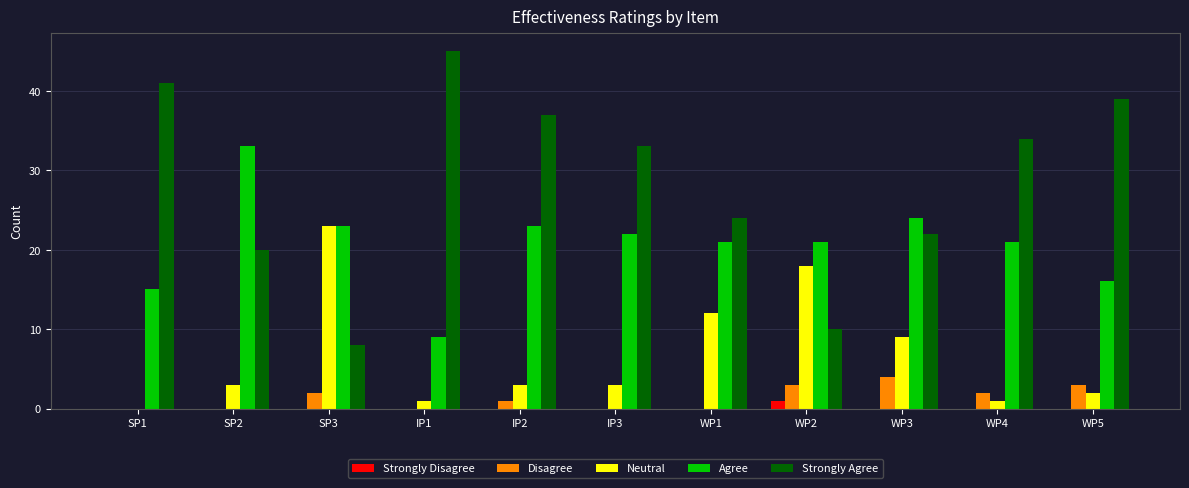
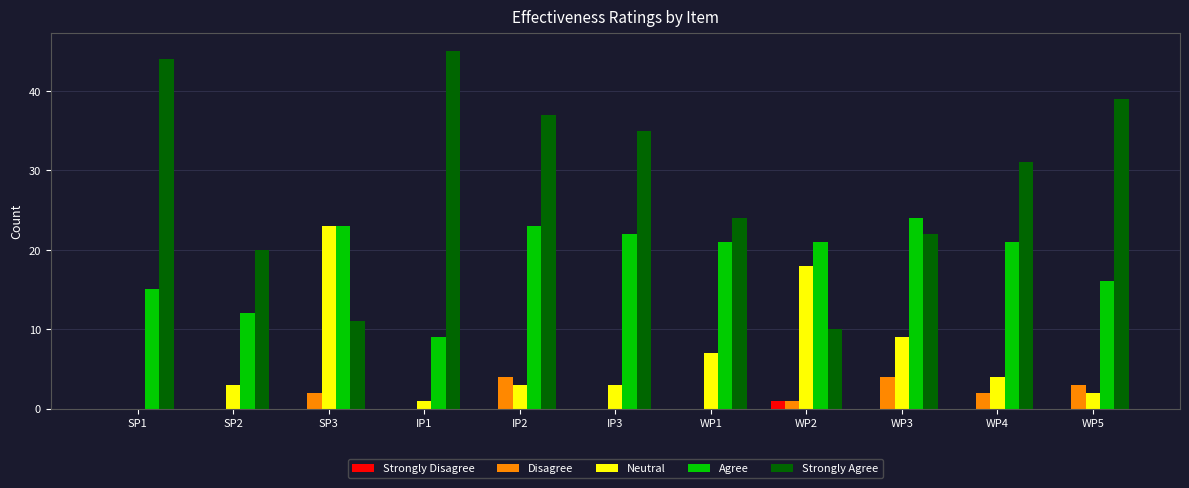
  {
    "Strongly Disagree": {
      "SP1": 0,
      "SP2": 0,
      "SP3": 0,
      "IP1": 0,
      "IP2": 0,
      "IP3": 0,
      "WP1": 0,
      "WP2": 1,
      "WP3": 0,
      "WP4": 0,
      "WP5": 0
    },
    "Disagree": {
      "SP1": 0,
      "SP2": 0,
      "SP3": 2,
      "IP1": 0,
-     "IP2": 1,
+     "IP2": 4,
      "IP3": 0,
      "WP1": 0,
-     "WP2": 3,
+     "WP2": 1,
      "WP3": 4,
      "WP4": 2,
      "WP5": 3
    },
    "Neutral": {
      "SP1": 0,
      "SP2": 3,
      "SP3": 23,
      "IP1": 1,
      "IP2": 3,
      "IP3": 3,
-     "WP1": 12,
+     "WP1": 7,
      "WP2": 18,
      "WP3": 9,
-     "WP4": 1,
+     "WP4": 4,
      "WP5": 2
    },
    "Agree": {
      "SP1": 15,
-     "SP2": 33,
+     "SP2": 12,
      "SP3": 23,
      "IP1": 9,
      "IP2": 23,
      "IP3": 22,
      "WP1": 21,
      "WP2": 21,
      "WP3": 24,
      "WP4": 21,
      "WP5": 16
    },
    "Strongly Agree": {
-     "SP1": 41,
+     "SP1": 44,
      "SP2": 20,
-     "SP3": 8,
+     "SP3": 11,
      "IP1": 45,
      "IP2": 37,
-     "IP3": 33,
+     "IP3": 35,
      "WP1": 24,
      "WP2": 10,
      "WP3": 22,
-     "WP4": 34,
+     "WP4": 31,
      "WP5": 39
    }
  }
